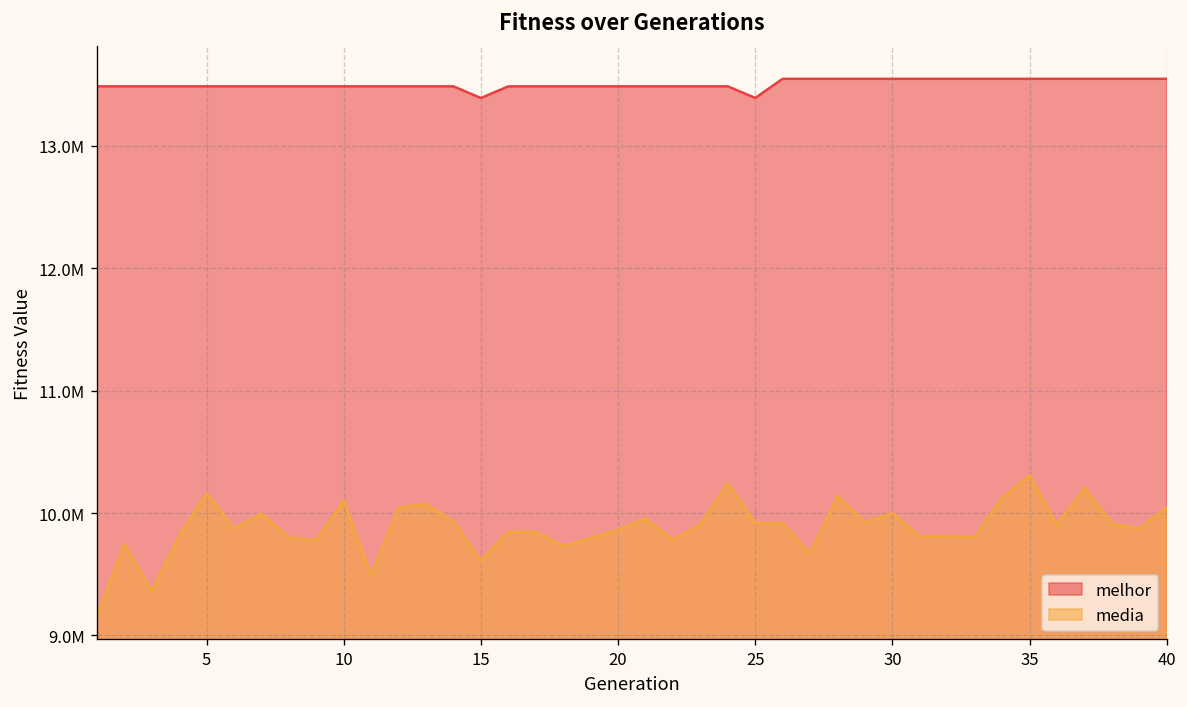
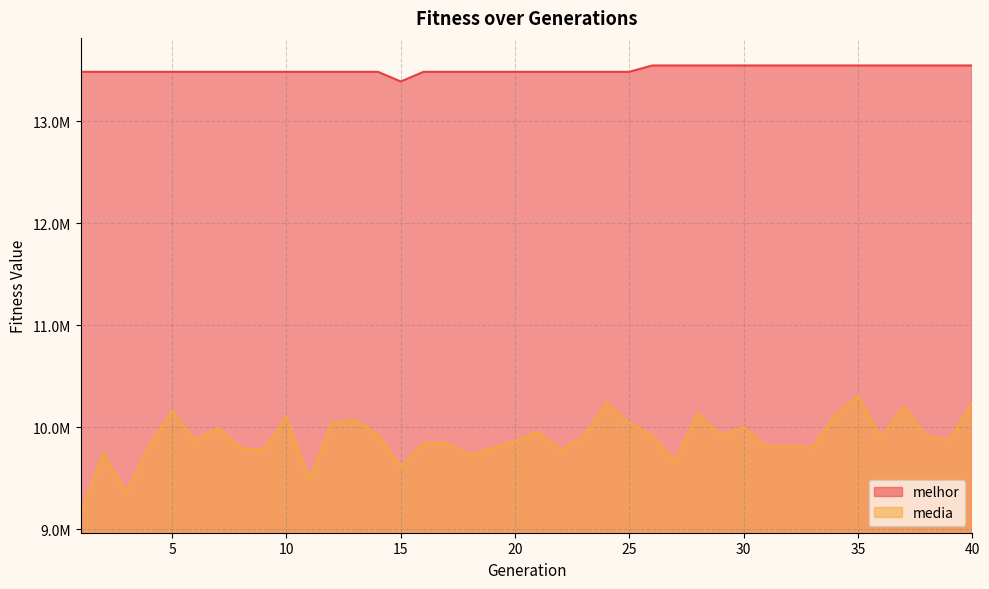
  {
    "melhor": {
      "5": 13490000,
      "10": 13490000,
      "15": 13390000,
      "20": 13490000,
-     "25": 13390000,
+     "25": 13490000,
      "30": 13550000,
      "35": 13550000,
      "40": 13550000
    },
    "media": {
      "5": 10160000,
      "10": 10100000,
      "15": 9610000,
      "20": 9860000,
-     "25": 9920000,
+     "25": 10040000,
      "30": 10000000,
      "35": 10310000,
-     "40": 10040000
+     "40": 10240000
    }
  }
